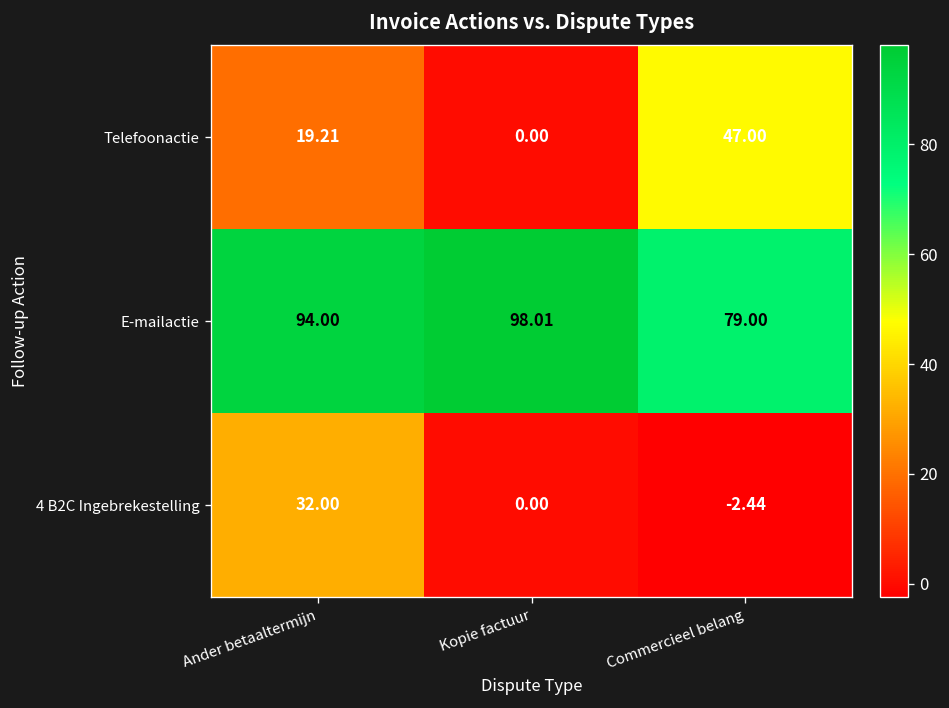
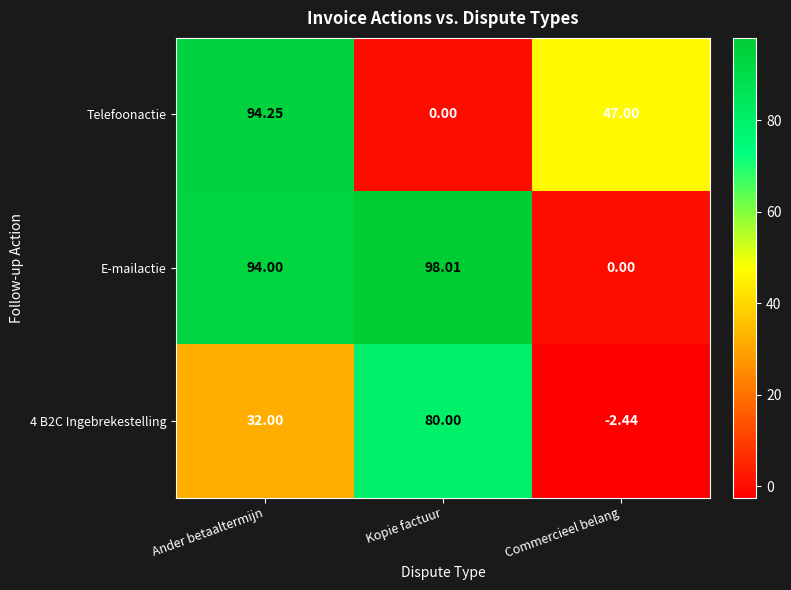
  {
    "Telefoonactie": {
-     "Ander betaaltermijn": 19.21,
+     "Ander betaaltermijn": 94.25,
      "Kopie factuur": 0.00,
      "Commercieel belang": 47.00
    },
    "E-mailactie": {
      "Ander betaaltermijn": 94.00,
      "Kopie factuur": 98.01,
-     "Commercieel belang": 79.00
+     "Commercieel belang": 0.00
    },
    "4 B2C Ingebrekestelling": {
      "Ander betaaltermijn": 32.00,
-     "Kopie factuur": 0.00,
+     "Kopie factuur": 80.00,
      "Commercieel belang": -2.44
    }
  }
